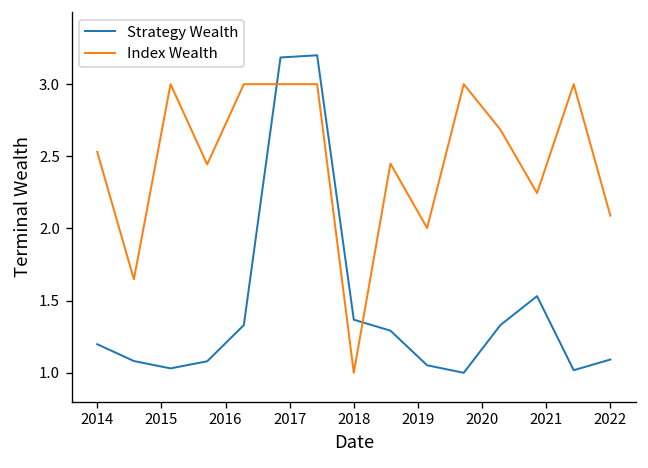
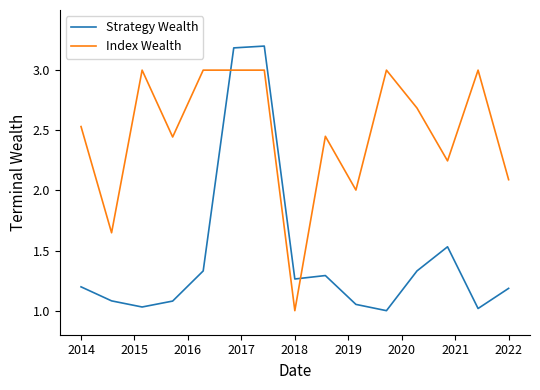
  {
    "Strategy Wealth": {
      "2014": 1.20,
-     "2018": 1.37,
-     "2022": 1.09
+     "2018": 1.26,
+     "2022": 1.19
    },
    "Index Wealth": {
      "2014": 2.53,
      "2018": 1.00,
      "2022": 2.09
    }
  }
